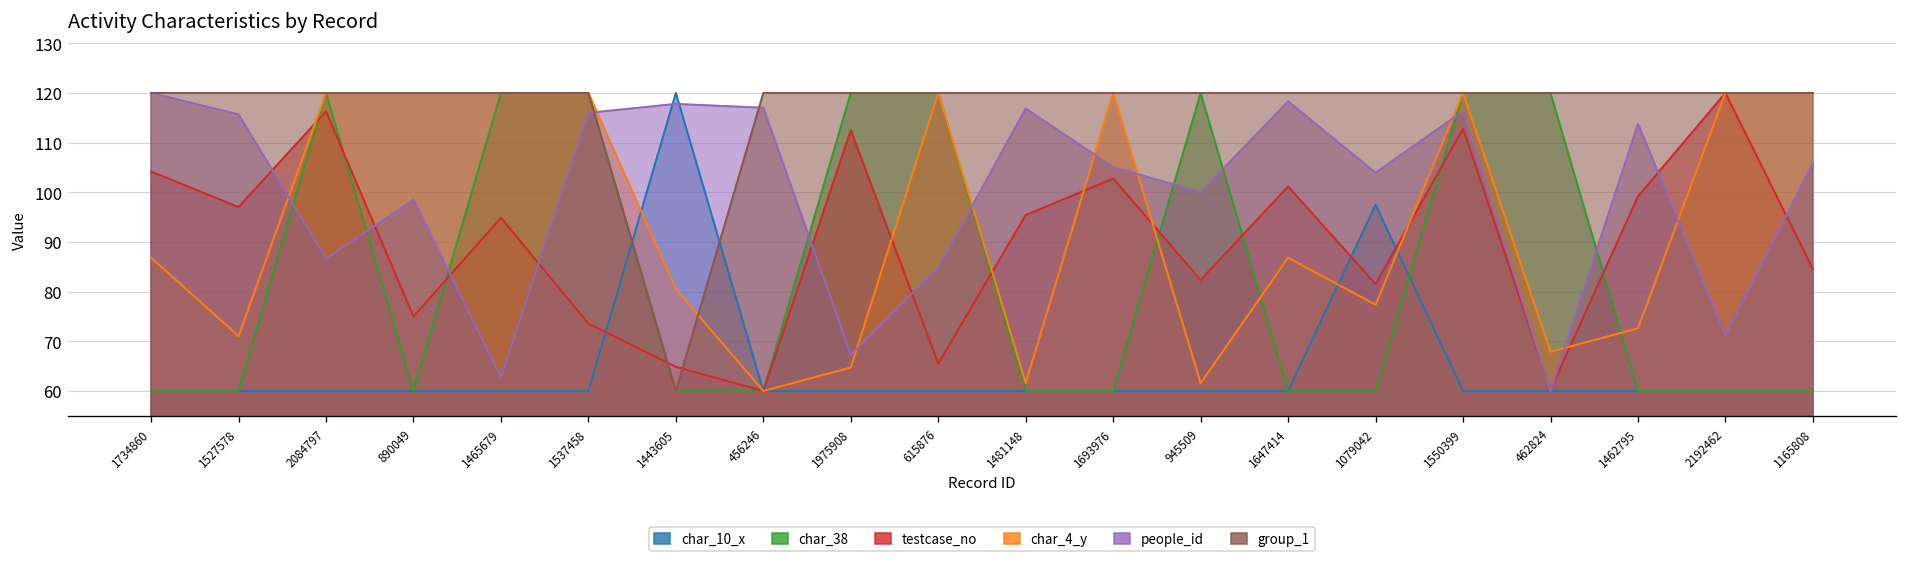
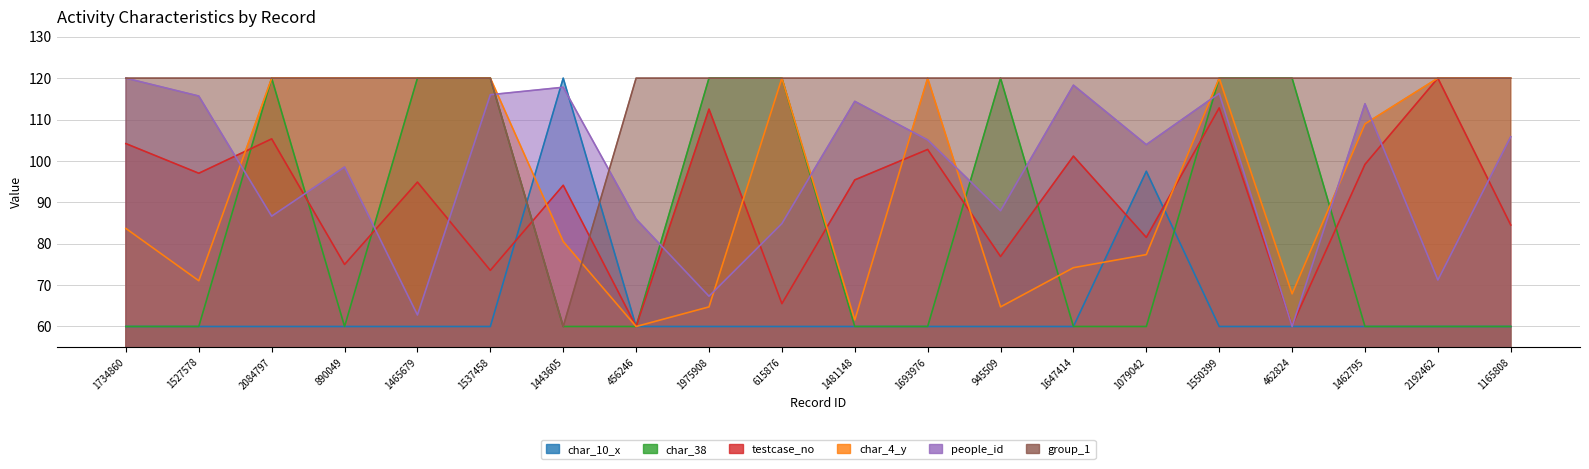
  {
    "char_10_x": {
      "2084797": 60,
      "1465679": 60,
      "1537458": 60,
      "1443605": 120,
      "1975908": 60,
      "615876": 60,
      "945509": 60,
      "1079042": 98,
      "1550399": 60
    },
    "char_38": {
      "1079042": 60
    },
    "testcase_no": {
      "1734860": 104,
      "1527578": 97,
-     "2084797": 116,
+     "2084797": 105,
      "890049": 75,
      "1465679": 95,
      "1537458": 74,
-     "1443605": 65,
+     "1443605": 94,
      "1975908": 113,
      "615876": 66,
      "1481148": 95,
      "1693976": 103,
-     "945509": 82,
+     "945509": 77,
      "1647414": 101,
      "1079042": 82,
      "1550399": 113,
      "1462795": 99,
      "1165808": 85
    },
    "char_4_y": {
-     "1734860": 87,
+     "1734860": 84,
      "1527578": 71,
      "1443605": 81,
      "1975908": 65,
      "1481148": 62,
-     "945509": 62,
-     "1647414": 87,
+     "945509": 65,
+     "1647414": 74,
      "1079042": 77,
      "462824": 68,
-     "1462795": 73
+     "1462795": 109
    },
    "people_id": {
      "1527578": 116,
      "2084797": 87,
      "890049": 99,
      "1465679": 63,
      "1537458": 116,
      "1443605": 118,
-     "456246": 117,
+     "456246": 86,
      "1975908": 67,
      "615876": 85,
-     "1481148": 117,
+     "1481148": 114,
      "1693976": 105,
-     "945509": 100,
+     "945509": 88,
      "1647414": 118,
      "1079042": 104,
      "1550399": 116,
      "1462795": 114,
      "2192462": 71,
      "1165808": 106
    },
    "group_1": {
      "1527578": 120,
      "456246": 120,
      "1481148": 120,
      "1647414": 120,
      "1079042": 120,
      "1462795": 120
    }
  }
